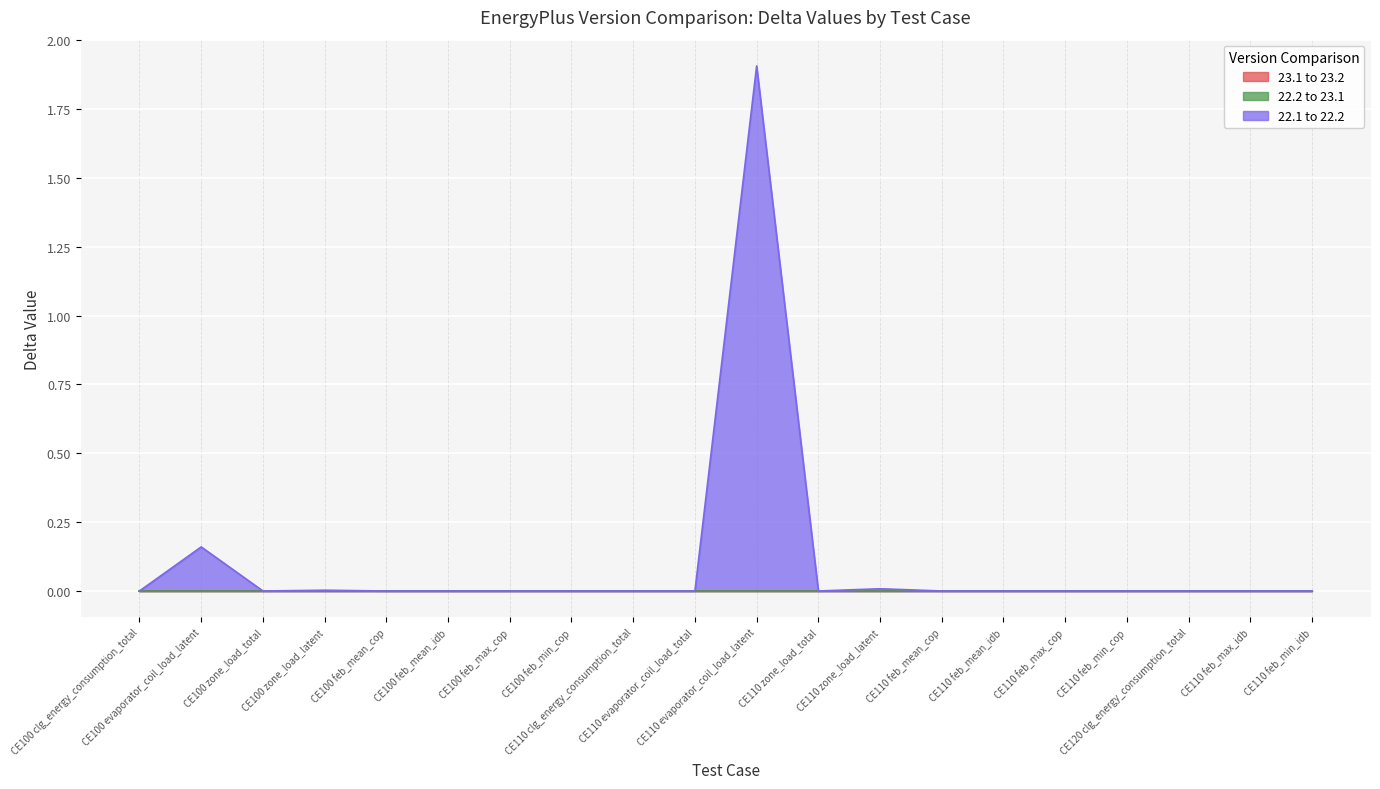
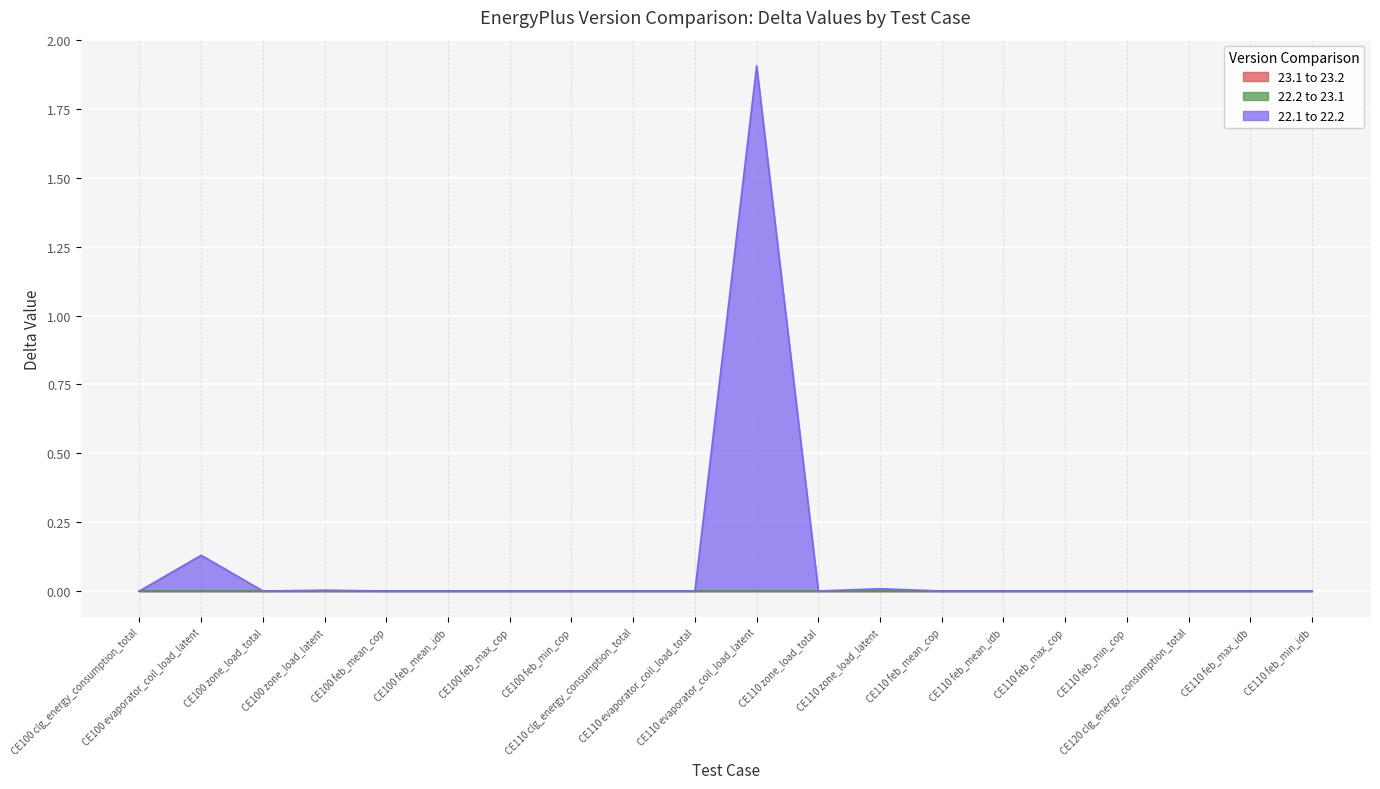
  {
    "22.2 to 23.1": {
      "CE100 evaporator_coil_load_latent": 0.00,
      "CE110 evaporator_coil_load_latent": 0.00
    },
    "22.1 to 22.2": {
-     "CE100 evaporator_coil_load_latent": 0.16,
+     "CE100 evaporator_coil_load_latent": 0.13,
      "CE110 evaporator_coil_load_latent": 1.91
    }
  }
